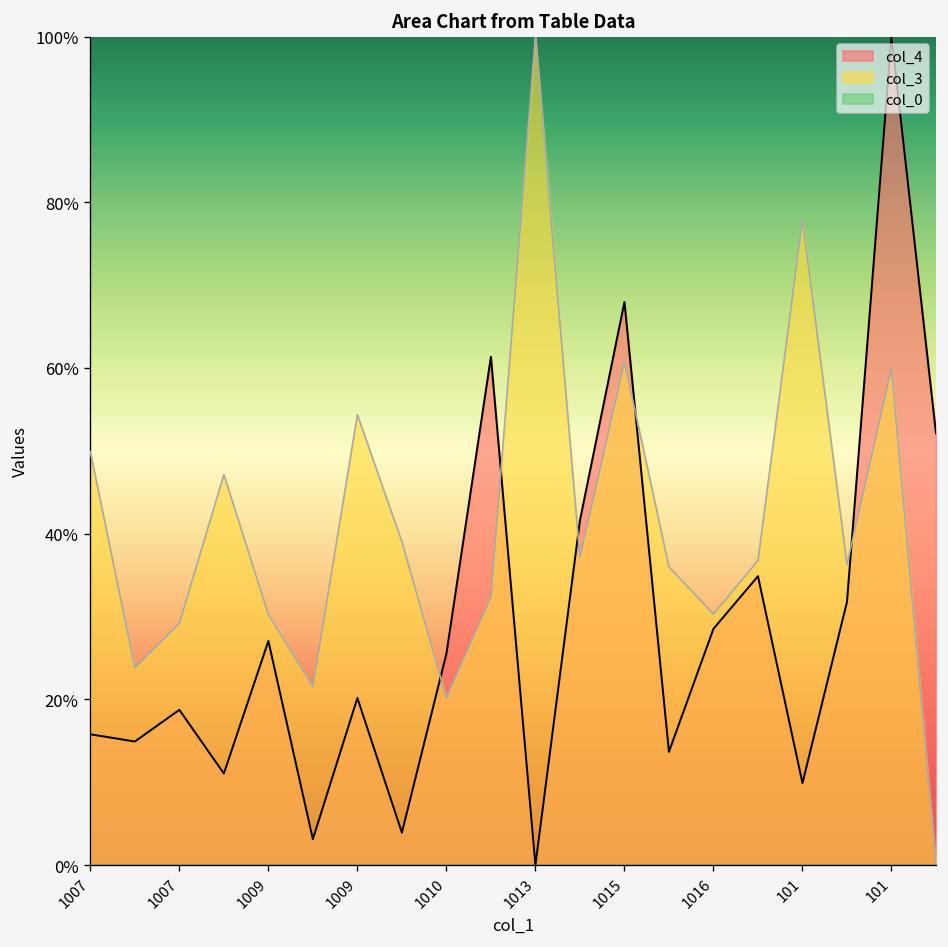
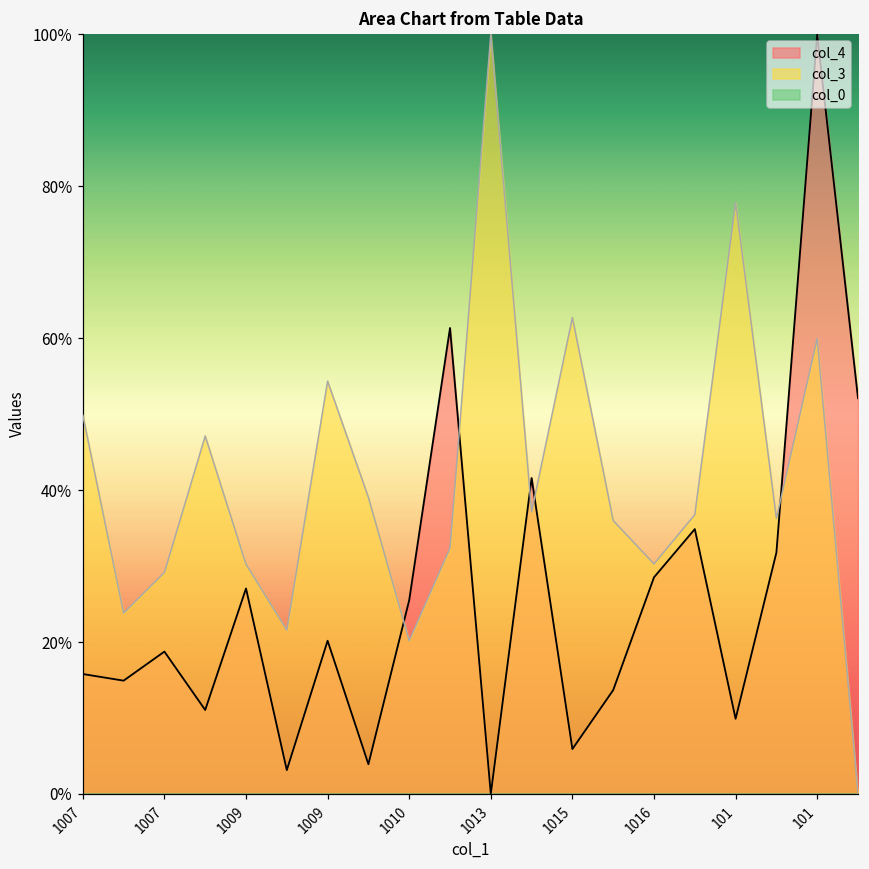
  {
    "col_4": {
      "1010": "26%",
-     "1015": "68%",
+     "1015": "6%",
      "1016": "29%"
    },
    "col_3": {
      "1010": "20%",
      "1013": "100%",
-     "1015": "61%",
+     "1015": "63%",
      "1016": "30%"
    },
    "col_0": {
      "1010": "0%",
      "1015": "0%",
      "1016": "0%"
    }
  }
